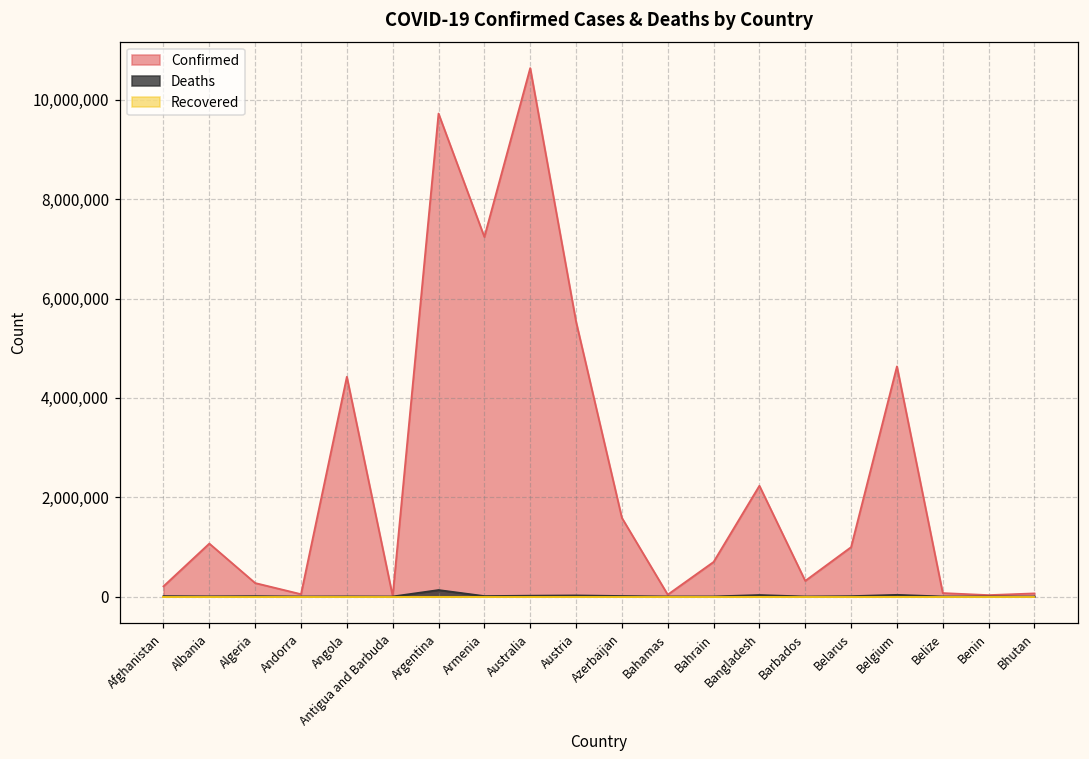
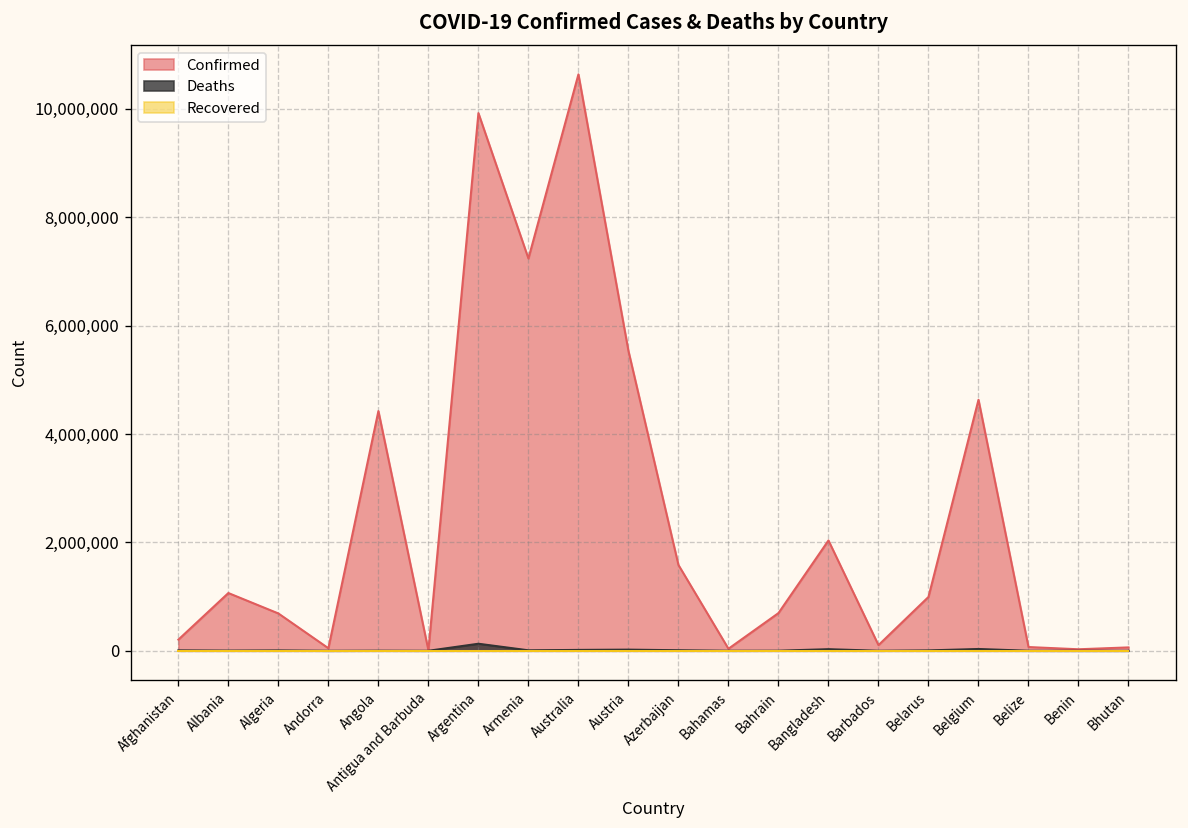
  {
    "Confirmed": {
      "Afghanistan": "200,000",
      "Albania": "1,100,000",
-     "Algeria": "300,000",
+     "Algeria": "700,000",
      "Angola": "4,400,000",
-     "Argentina": "9,700,000",
+     "Argentina": "9,900,000",
      "Armenia": "7,200,000",
      "Australia": "10,600,000",
      "Austria": "5,500,000",
      "Azerbaijan": "1,600,000",
      "Bahrain": "700,000",
-     "Bangladesh": "2,200,000",
-     "Barbados": "300,000",
+     "Bangladesh": "2,000,000",
+     "Barbados": "100,000",
      "Belarus": "1,000,000",
      "Belgium": "4,600,000",
      "Belize": "100,000",
      "Bhutan": "100,000"
    },
    "Deaths": {
      "Argentina": "100,000"
    },
    "Recovered": {
      "Argentina": "0"
    }
  }
